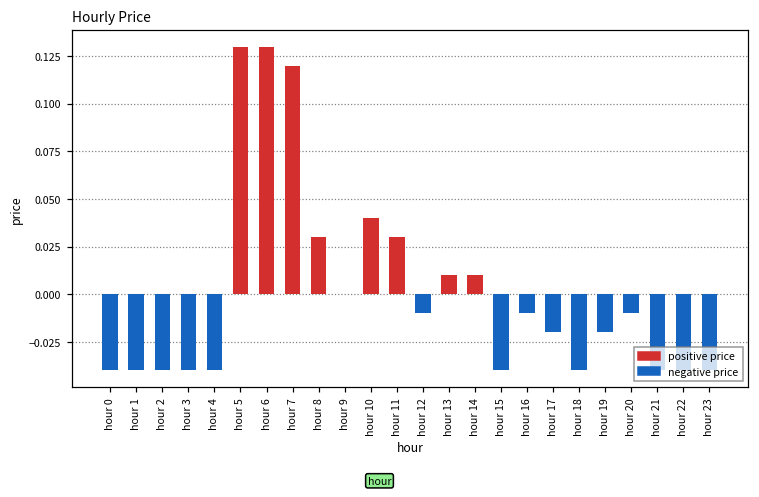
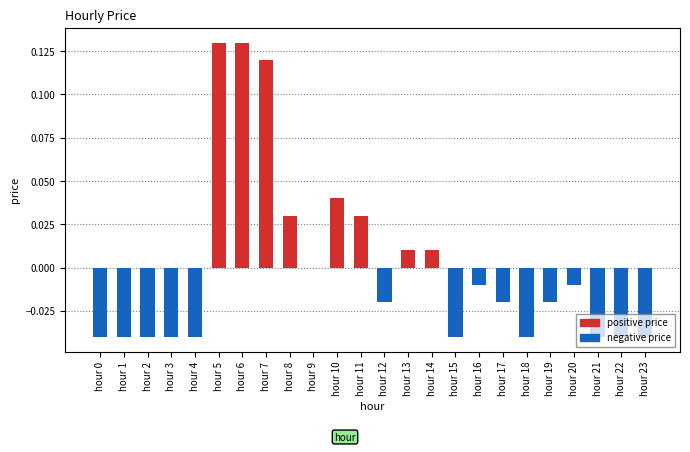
  {
    "hour 0": -0.04,
    "hour 1": -0.04,
    "hour 2": -0.04,
    "hour 3": -0.04,
    "hour 4": -0.04,
    "hour 5": 0.13,
    "hour 6": 0.13,
    "hour 7": 0.12,
    "hour 8": 0.03,
    "hour 9": 0.00,
    "hour 10": 0.04,
    "hour 11": 0.03,
-   "hour 12": -0.01,
+   "hour 12": -0.02,
    "hour 13": 0.01,
    "hour 14": 0.01,
    "hour 15": -0.04,
    "hour 16": -0.01,
    "hour 17": -0.02,
    "hour 18": -0.04,
    "hour 19": -0.02,
    "hour 20": -0.01
  }
